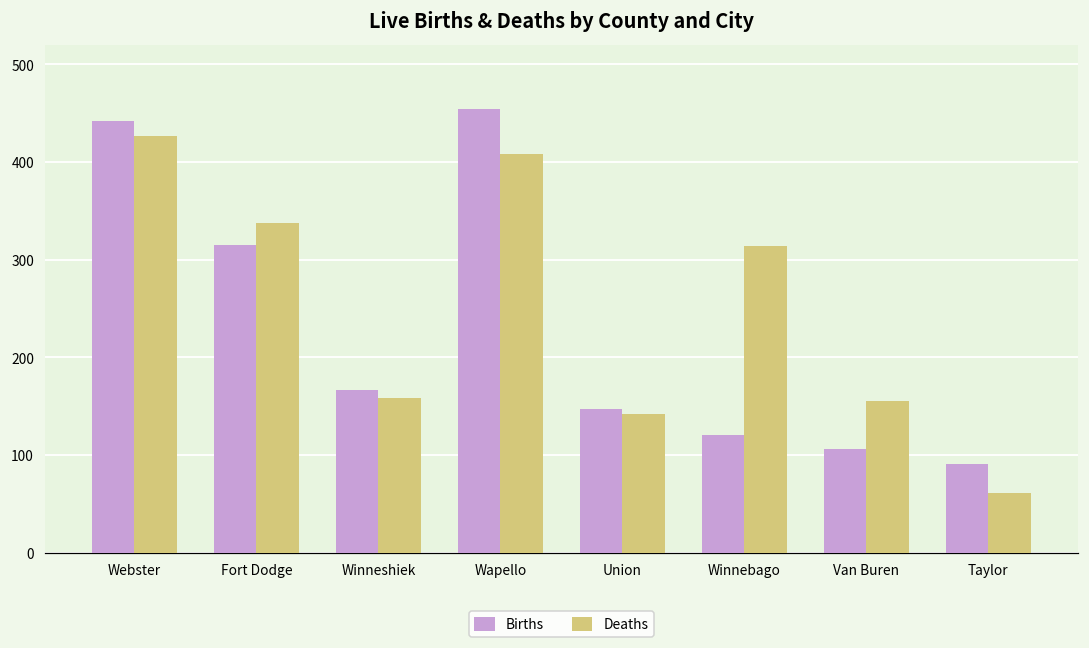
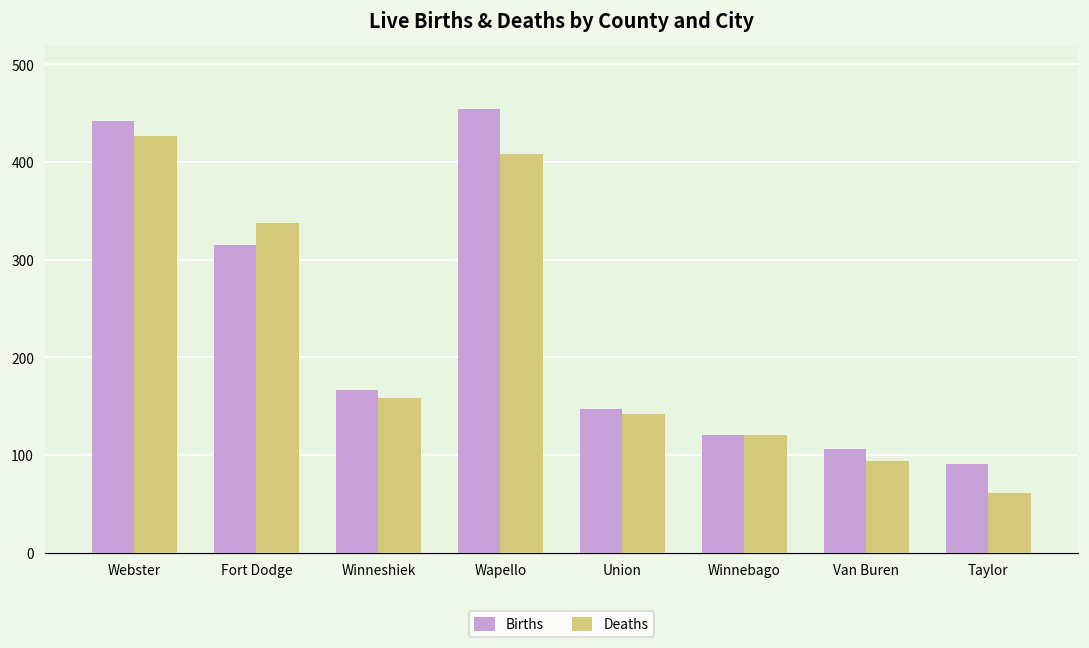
  {
    "Births": {
      "Webster": 440,
      "Fort Dodge": 320,
      "Winneshiek": 170,
      "Wapello": 450,
      "Union": 150,
      "Winnebago": 120,
      "Van Buren": 110,
      "Taylor": 90
    },
    "Deaths": {
      "Webster": 430,
      "Fort Dodge": 340,
      "Winneshiek": 160,
      "Wapello": 410,
      "Union": 140,
-     "Winnebago": 310,
-     "Van Buren": 160,
+     "Winnebago": 120,
+     "Van Buren": 90,
      "Taylor": 60
    }
  }
